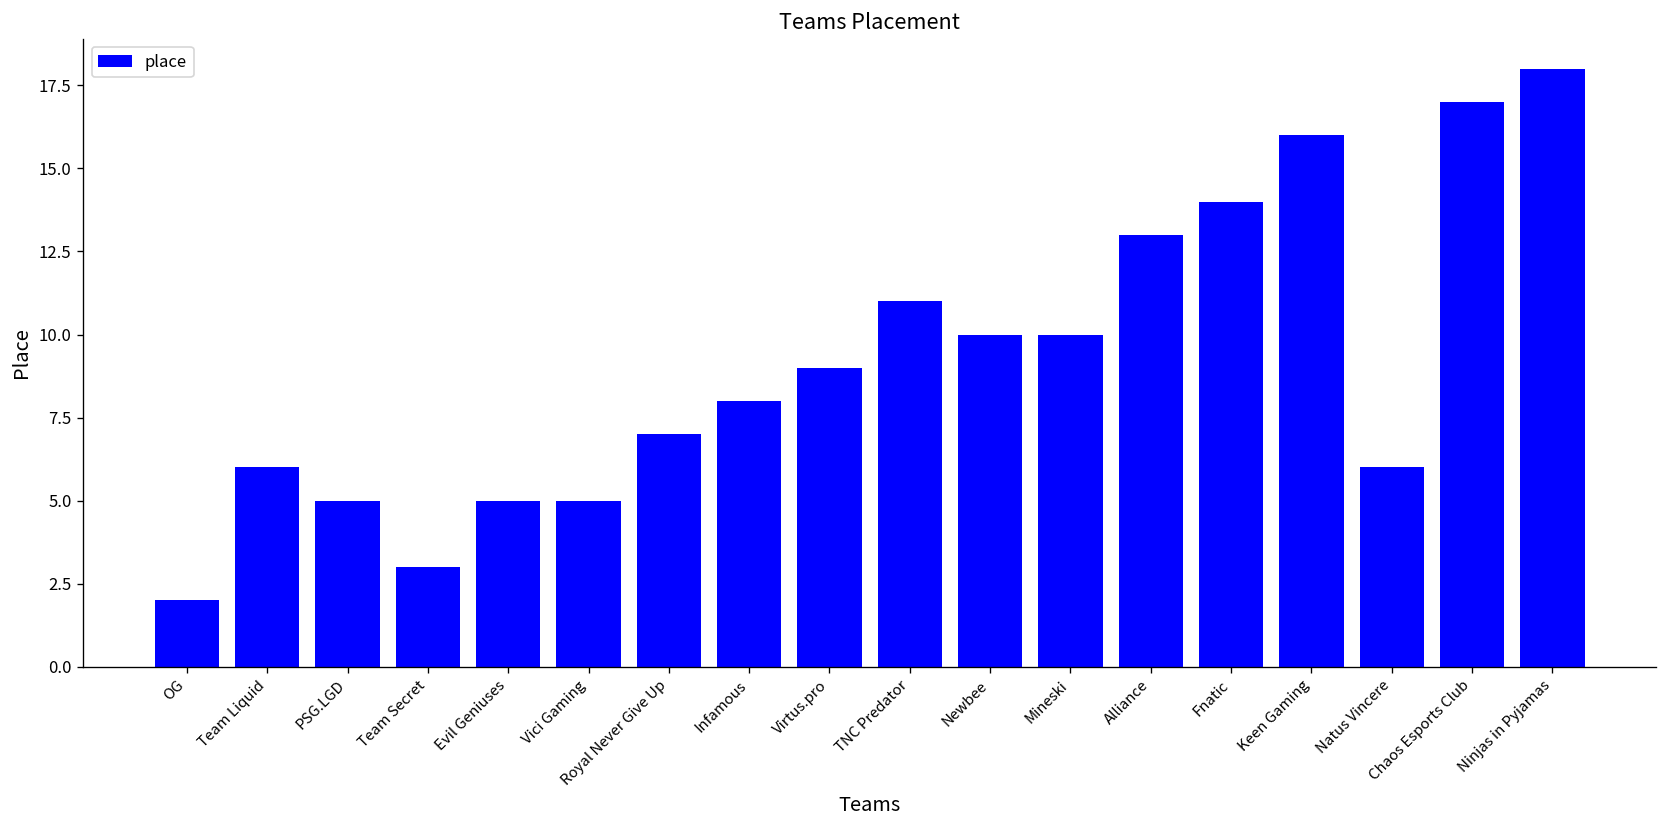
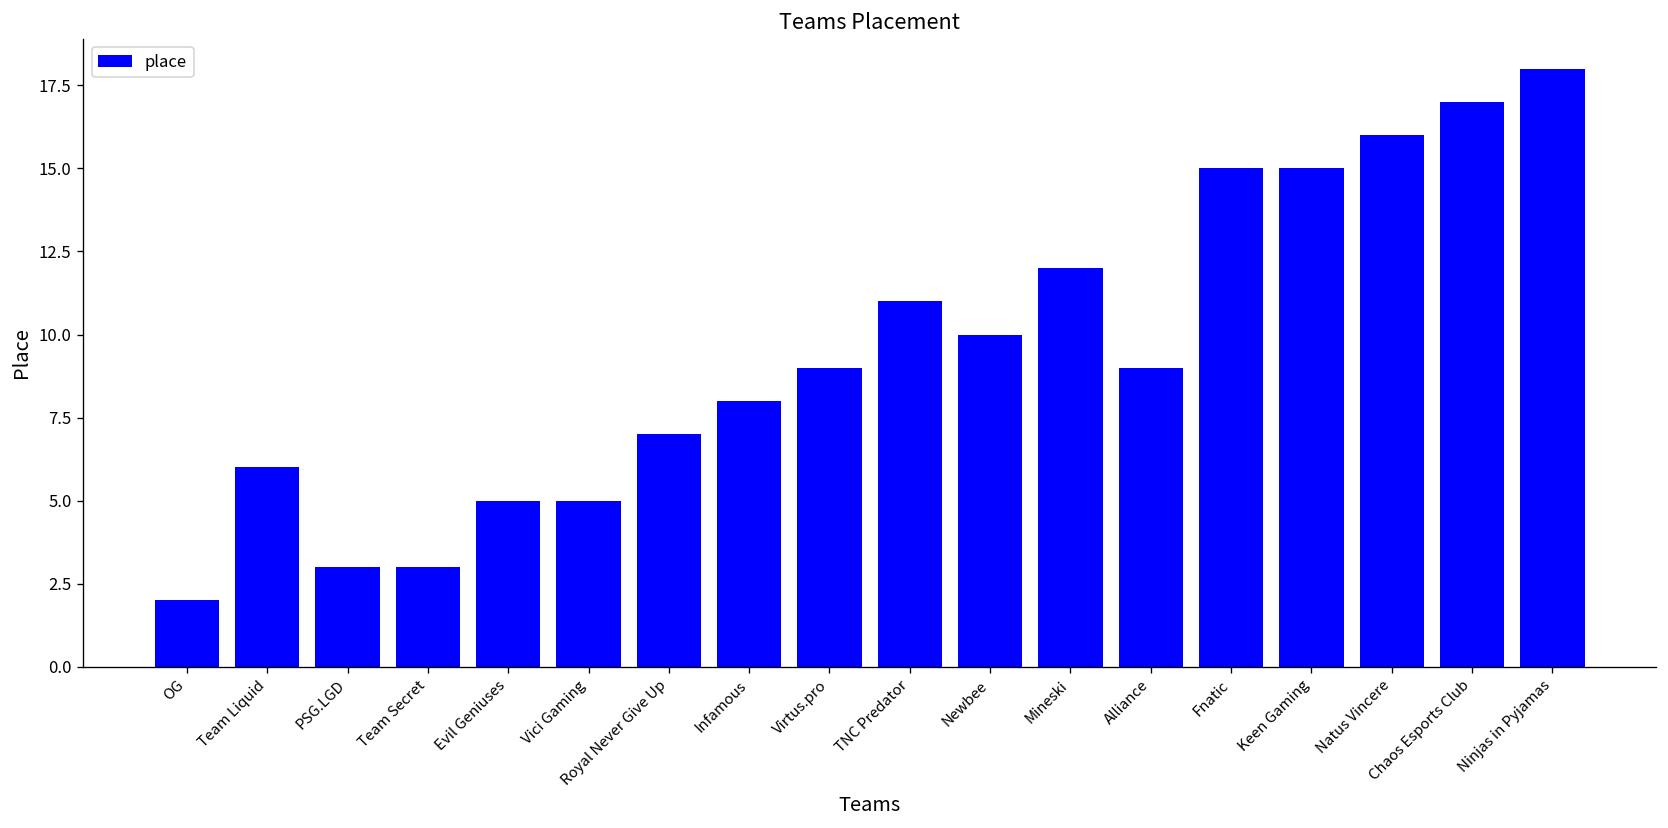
  {
    "OG": 2,
    "Team Liquid": 6,
-   "PSG.LGD": 5,
+   "PSG.LGD": 3,
    "Team Secret": 3,
    "Evil Geniuses": 5,
    "Vici Gaming": 5,
    "Royal Never Give Up": 7,
    "Infamous": 8,
    "Virtus.pro": 9,
    "TNC Predator": 11,
    "Newbee": 10,
-   "Mineski": 10,
-   "Alliance": 13,
-   "Fnatic": 14,
-   "Keen Gaming": 16,
-   "Natus Vincere": 6,
+   "Mineski": 12,
+   "Alliance": 9,
+   "Fnatic": 15,
+   "Keen Gaming": 15,
+   "Natus Vincere": 16,
    "Chaos Esports Club": 17,
    "Ninjas in Pyjamas": 18
  }
